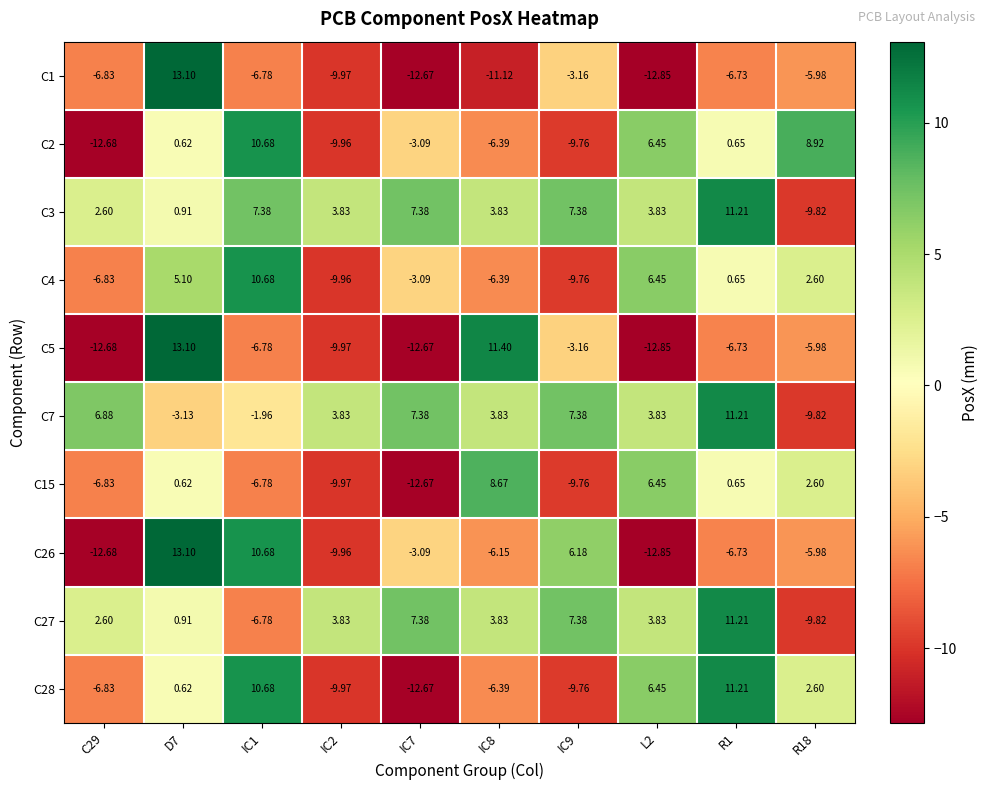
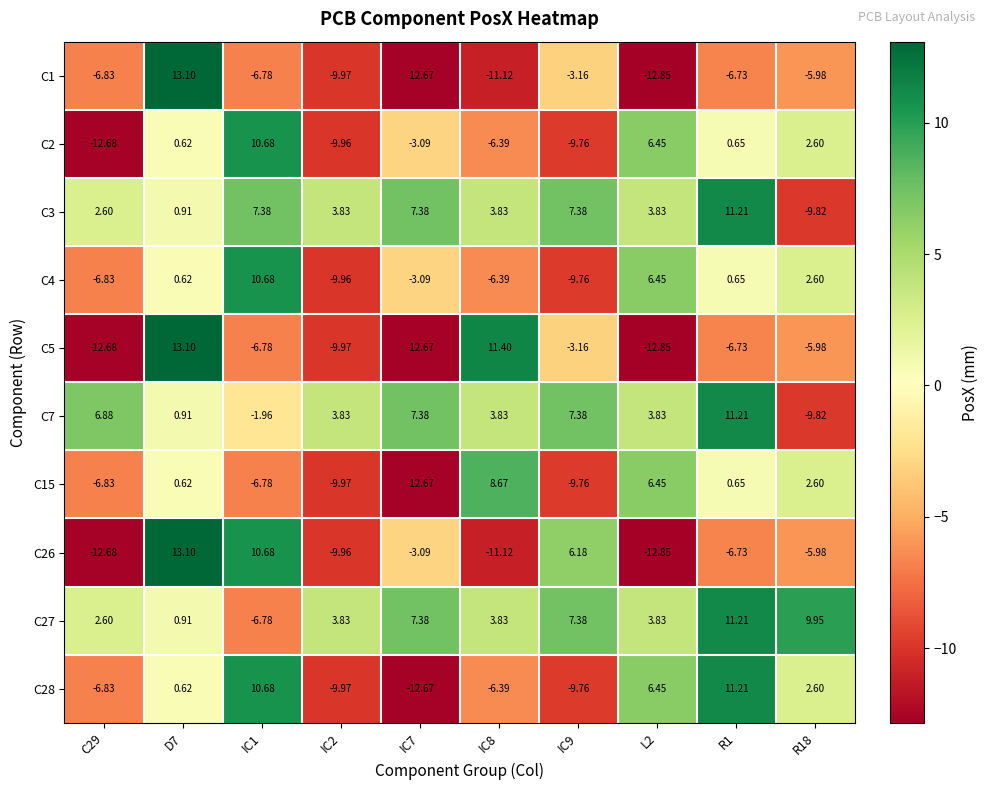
  {
    "C1": {
      "C29": -6.83,
      "D7": 13.10,
      "IC1": -6.78,
      "IC2": -9.97,
      "IC7": -12.67,
      "IC8": -11.12,
      "IC9": -3.16,
      "L2": -12.85,
      "R1": -6.73,
      "R18": -5.98
    },
    "C2": {
      "C29": -12.68,
      "D7": 0.62,
      "IC1": 10.68,
      "IC2": -9.96,
      "IC7": -3.09,
      "IC8": -6.39,
      "IC9": -9.76,
      "L2": 6.45,
      "R1": 0.65,
-     "R18": 8.92
+     "R18": 2.60
    },
    "C3": {
      "C29": 2.60,
      "D7": 0.91,
      "IC1": 7.38,
      "IC2": 3.83,
      "IC7": 7.38,
      "IC8": 3.83,
      "IC9": 7.38,
      "L2": 3.83,
      "R1": 11.21,
      "R18": -9.82
    },
    "C4": {
      "C29": -6.83,
-     "D7": 5.10,
+     "D7": 0.62,
      "IC1": 10.68,
      "IC2": -9.96,
      "IC7": -3.09,
      "IC8": -6.39,
      "IC9": -9.76,
      "L2": 6.45,
      "R1": 0.65,
      "R18": 2.60
    },
    "C5": {
      "C29": -12.68,
      "D7": 13.10,
      "IC1": -6.78,
      "IC2": -9.97,
      "IC7": -12.67,
      "IC8": 11.40,
      "IC9": -3.16,
      "L2": -12.85,
      "R1": -6.73,
      "R18": -5.98
    },
    "C7": {
      "C29": 6.88,
-     "D7": -3.13,
+     "D7": 0.91,
      "IC1": -1.96,
      "IC2": 3.83,
      "IC7": 7.38,
      "IC8": 3.83,
      "IC9": 7.38,
      "L2": 3.83,
      "R1": 11.21,
      "R18": -9.82
    },
    "C15": {
      "C29": -6.83,
      "D7": 0.62,
      "IC1": -6.78,
      "IC2": -9.97,
      "IC7": -12.67,
      "IC8": 8.67,
      "IC9": -9.76,
      "L2": 6.45,
      "R1": 0.65,
      "R18": 2.60
    },
    "C26": {
      "C29": -12.68,
      "D7": 13.10,
      "IC1": 10.68,
      "IC2": -9.96,
      "IC7": -3.09,
-     "IC8": -6.15,
+     "IC8": -11.12,
      "IC9": 6.18,
      "L2": -12.85,
      "R1": -6.73,
      "R18": -5.98
    },
    "C27": {
      "C29": 2.60,
      "D7": 0.91,
      "IC1": -6.78,
      "IC2": 3.83,
      "IC7": 7.38,
      "IC8": 3.83,
      "IC9": 7.38,
      "L2": 3.83,
      "R1": 11.21,
-     "R18": -9.82
+     "R18": 9.95
    },
    "C28": {
      "C29": -6.83,
      "D7": 0.62,
      "IC1": 10.68,
      "IC2": -9.97,
      "IC7": -12.67,
      "IC8": -6.39,
      "IC9": -9.76,
      "L2": 6.45,
      "R1": 11.21,
      "R18": 2.60
    }
  }
